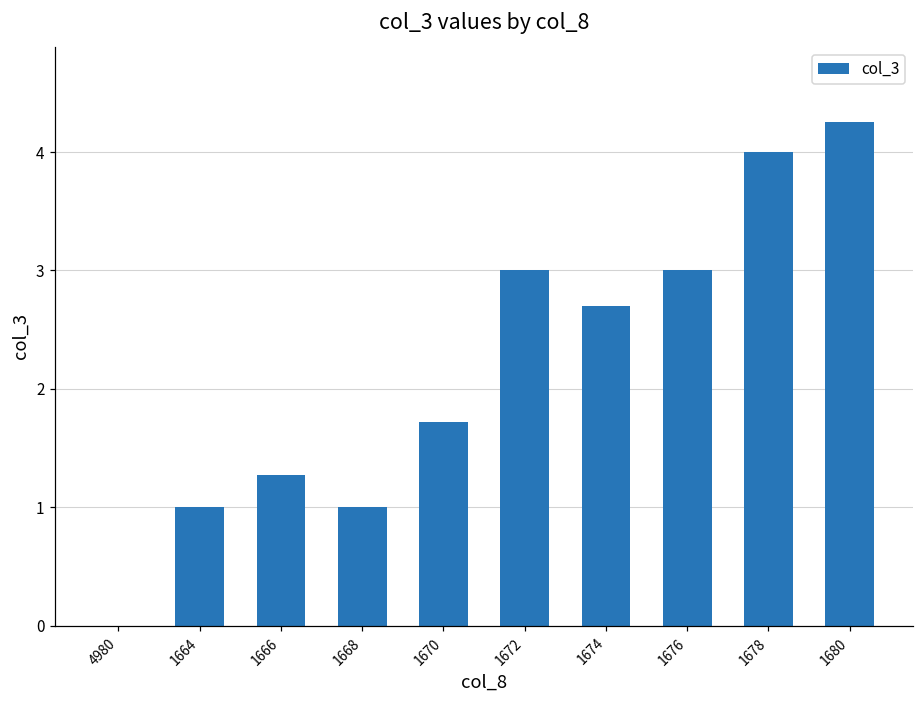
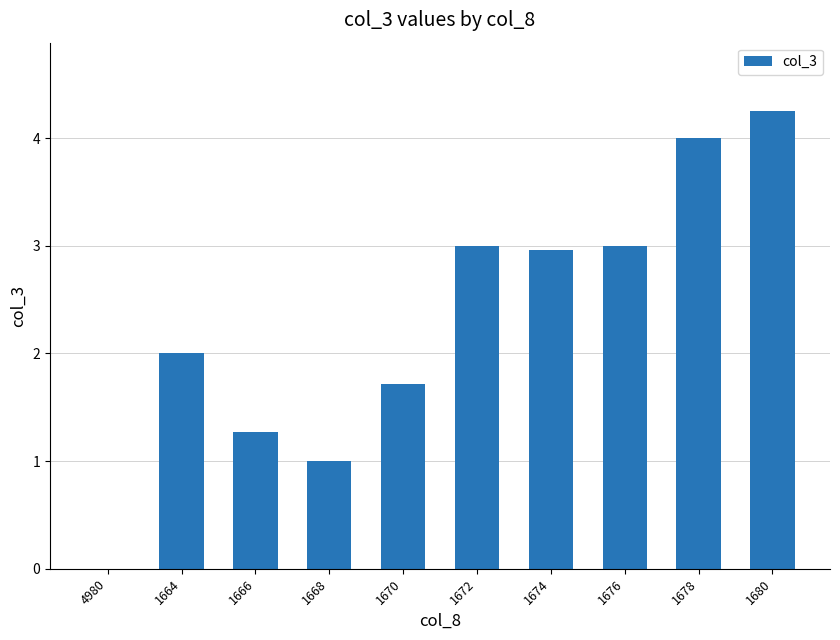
  {
    "4980": 0.00,
-   "1664": 1,
+   "1664": 2,
    "1666": 1.27,
    "1668": 1.00,
    "1670": 1.72,
    "1672": 3.00,
-   "1674": 2.70,
+   "1674": 2.96,
    "1676": 3.00,
    "1678": 4.00,
    "1680": 4.25
  }
